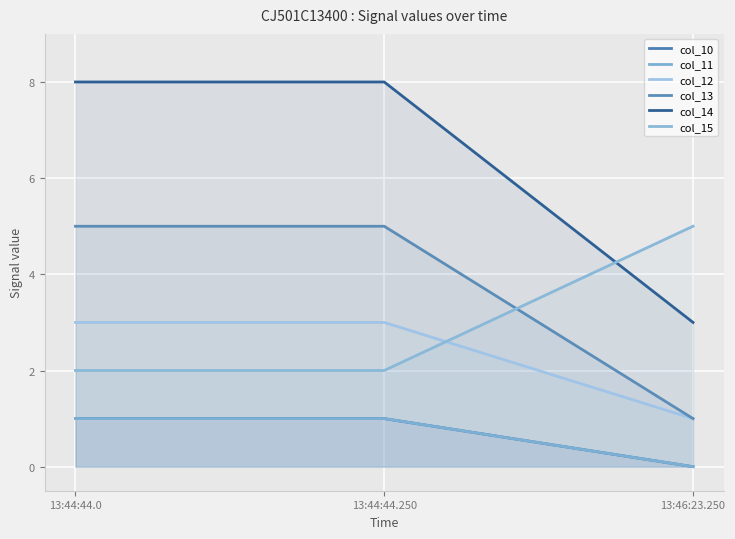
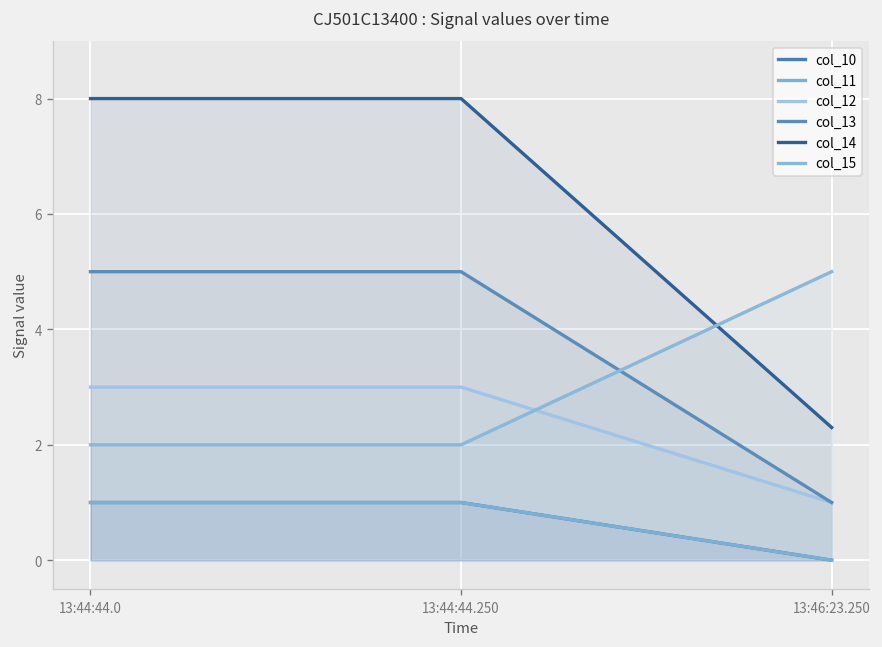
  {
    "col_14": {
      "13:44:44.0": 8.0,
      "13:44:44.250": 8.0,
-     "13:46:23.250": 3.0
+     "13:46:23.250": 2.3
    }
  }
